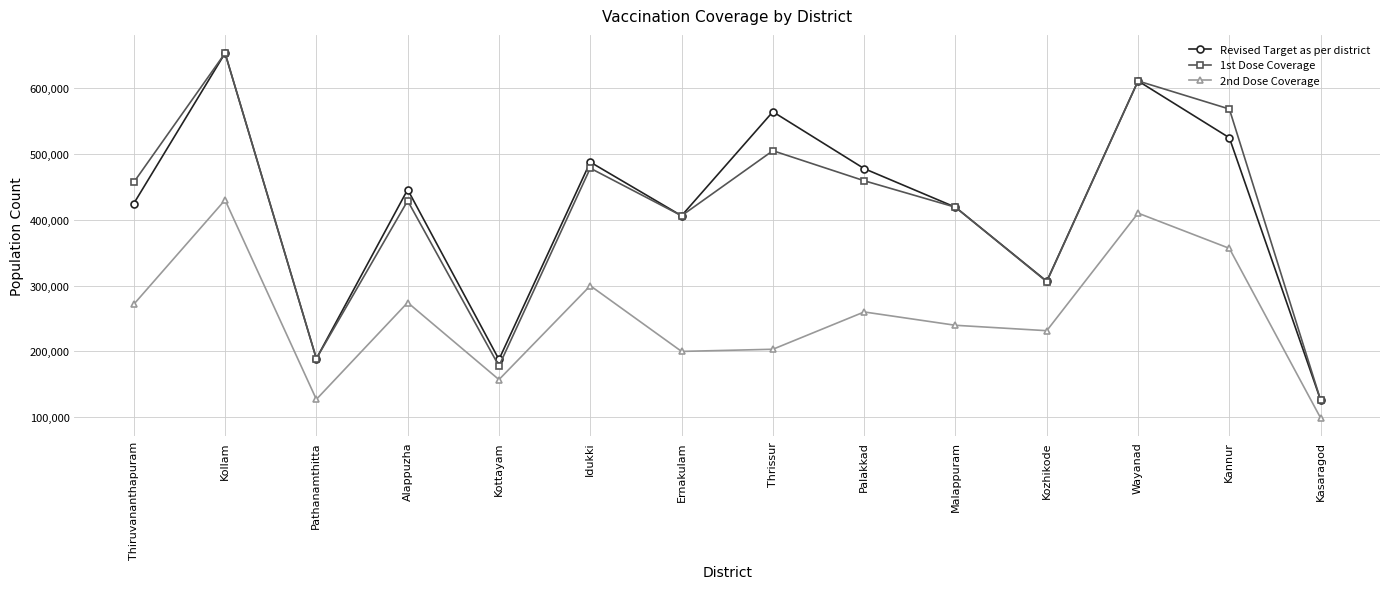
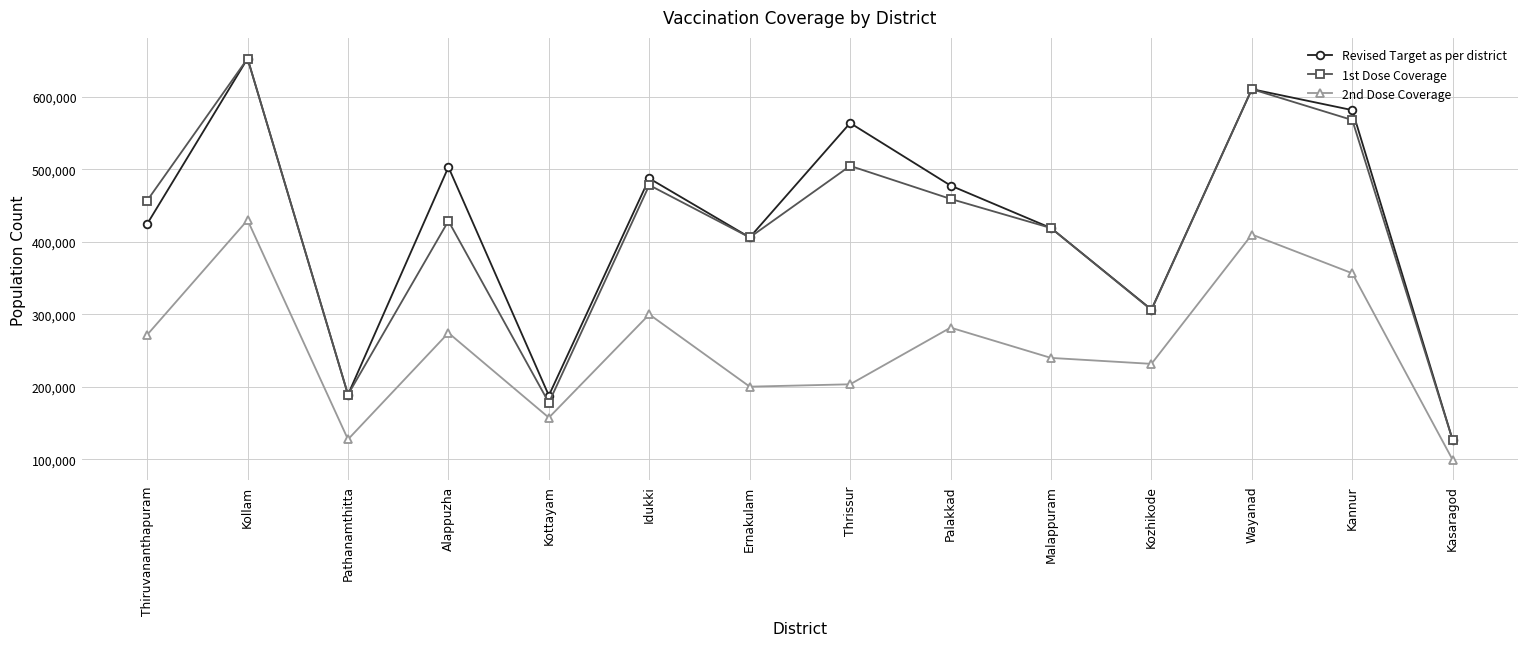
  {
    "Revised Target as per district": {
      "Thiruvananthapuram": "420,000",
-     "Alappuzha": "450,000",
+     "Alappuzha": "500,000",
      "Kottayam": "190,000",
      "Idukki": "490,000",
      "Thrissur": "560,000",
      "Palakkad": "480,000",
-     "Kannur": "520,000"
+     "Kannur": "580,000"
    },
    "1st Dose Coverage": {
      "Thiruvananthapuram": "460,000",
      "Alappuzha": "430,000",
      "Kottayam": "180,000",
      "Idukki": "480,000",
      "Thrissur": "500,000",
      "Palakkad": "460,000",
      "Kannur": "570,000"
    },
    "2nd Dose Coverage": {
      "Thiruvananthapuram": "270,000",
      "Kollam": "430,000",
      "Pathanamthitta": "130,000",
      "Alappuzha": "270,000",
      "Kottayam": "160,000",
      "Idukki": "300,000",
      "Ernakulam": "200,000",
      "Thrissur": "200,000",
-     "Palakkad": "260,000",
+     "Palakkad": "280,000",
      "Malappuram": "240,000",
      "Kozhikode": "230,000",
      "Wayanad": "410,000",
      "Kannur": "360,000",
      "Kasaragod": "100,000"
    }
  }
